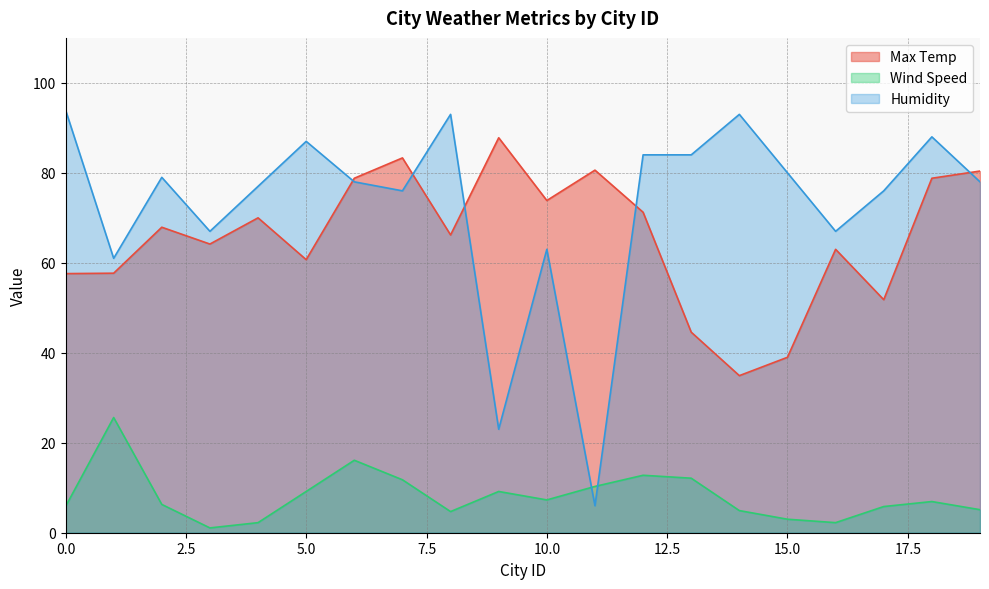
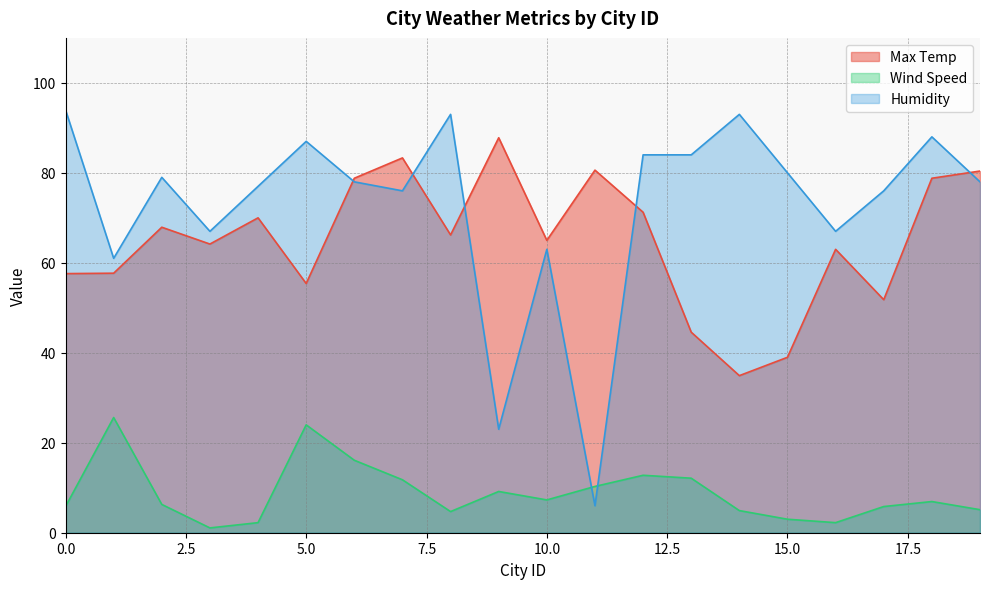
  {
    "Max Temp": {
      "0.0": 58,
-     "5.0": 61,
-     "10.0": 74,
+     "5.0": 55,
+     "10.0": 65,
      "15.0": 39
    },
    "Wind Speed": {
      "0.0": 6,
-     "5.0": 9,
+     "5.0": 24,
      "10.0": 7,
      "15.0": 3
    },
    "Humidity": {
      "0.0": 94,
      "5.0": 87,
      "10.0": 63,
      "15.0": 80
    }
  }
